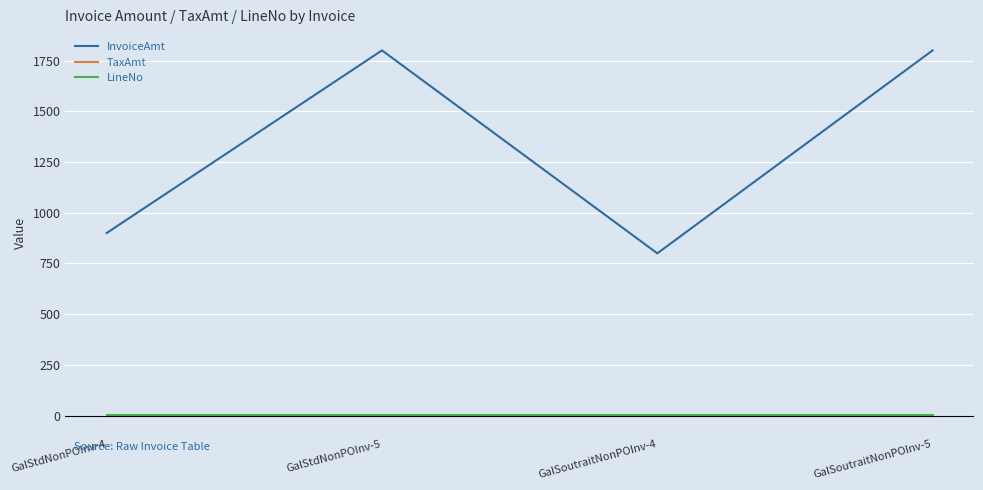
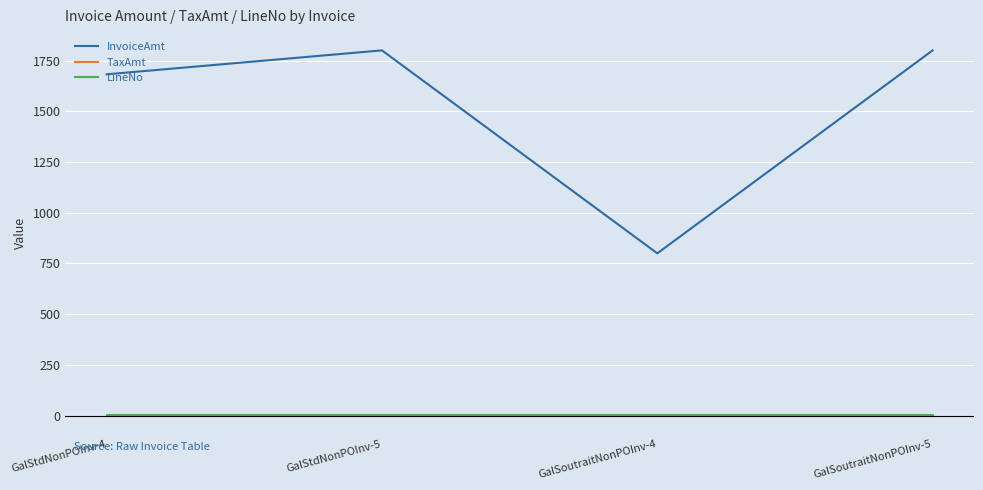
  {
    "InvoiceAmt": {
-     "GalStdNonPOInv-4": 900,
+     "GalStdNonPOInv-4": 1680,
      "GalStdNonPOInv-5": 1800,
      "GalSoutraitNonPOInv-4": 800,
      "GalSoutraitNonPOInv-5": 1800
    },
    "LineNo": {
      "GalStdNonPOInv-4": 0,
      "GalStdNonPOInv-5": 0,
      "GalSoutraitNonPOInv-4": 0,
      "GalSoutraitNonPOInv-5": 0
    }
  }
